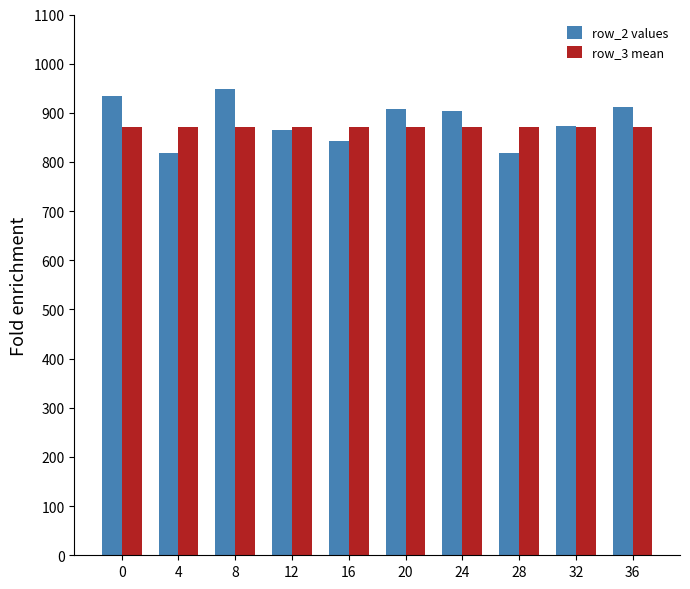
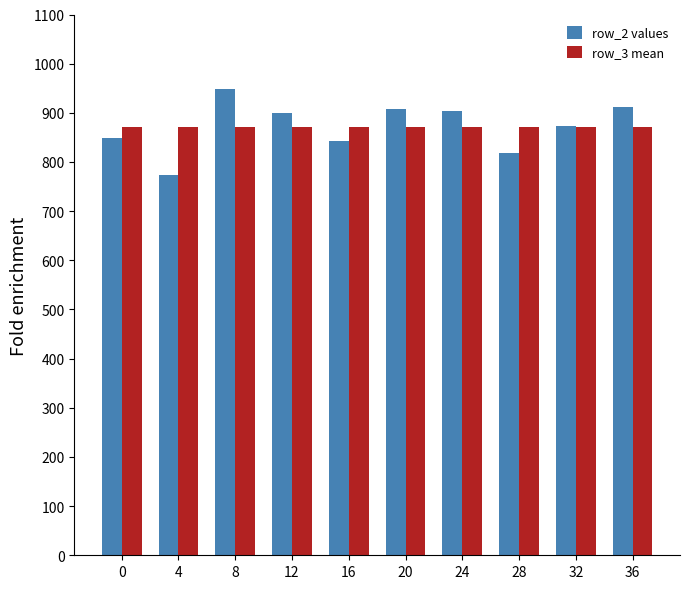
  {
    "row_2 values": {
-     "0": 940,
-     "4": 820,
+     "0": 850,
+     "4": 770,
      "8": 950,
-     "12": 870,
+     "12": 900,
      "16": 840,
      "20": 910,
      "24": 900,
      "28": 820,
      "32": 870,
      "36": 910
    },
    "row_3 mean": {
      "0": 870,
      "4": 870,
      "8": 870,
      "12": 870,
      "16": 870,
      "20": 870,
      "24": 870,
      "28": 870,
      "32": 870,
      "36": 870
    }
  }
